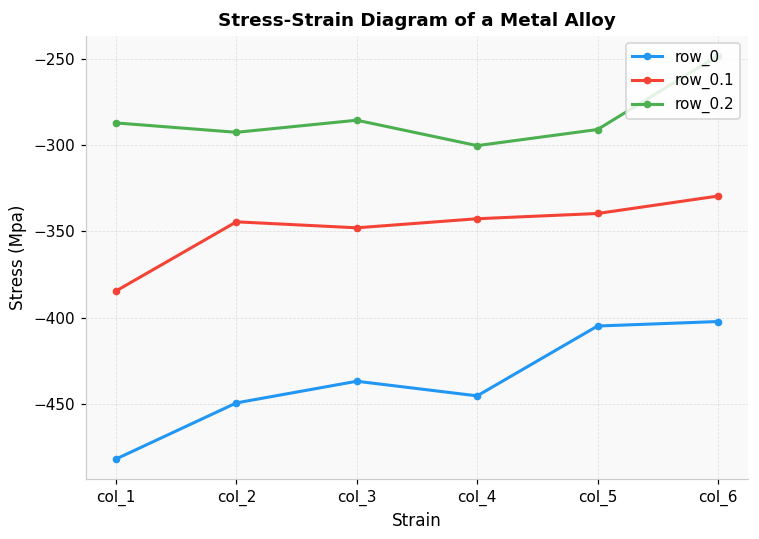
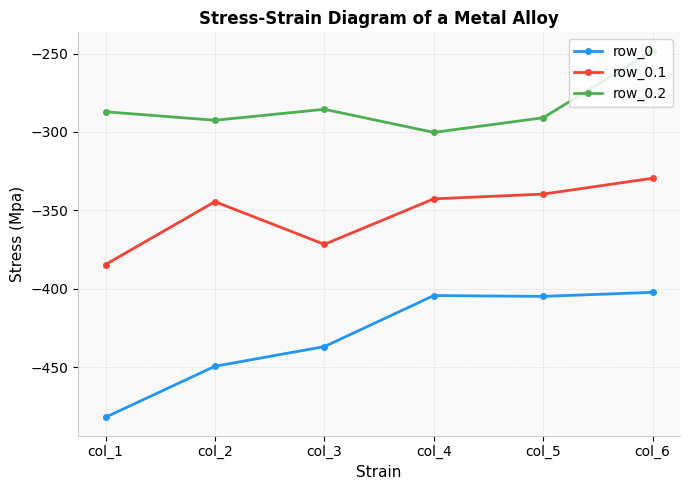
  {
    "row_0": {
      "col_1": -482,
      "col_2": -449,
      "col_3": -437,
-     "col_4": -445,
+     "col_4": -404,
      "col_5": -405,
      "col_6": -402
    },
    "row_0.1": {
      "col_1": -385,
      "col_2": -344,
-     "col_3": -348,
+     "col_3": -372,
      "col_4": -343,
      "col_5": -340,
      "col_6": -330
    },
    "row_0.2": {
      "col_1": -287,
      "col_2": -293,
      "col_3": -286,
      "col_4": -300,
      "col_5": -291
    }
  }
